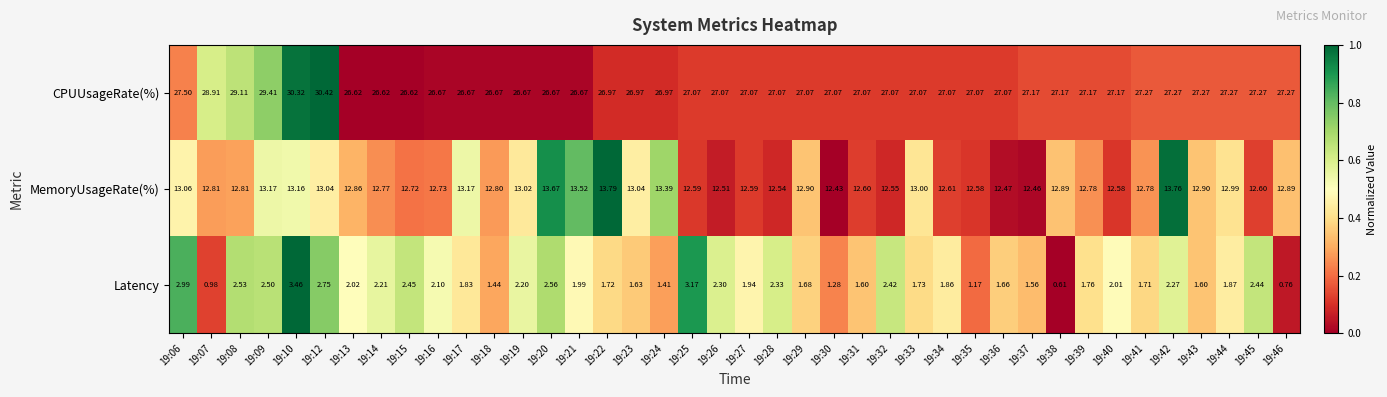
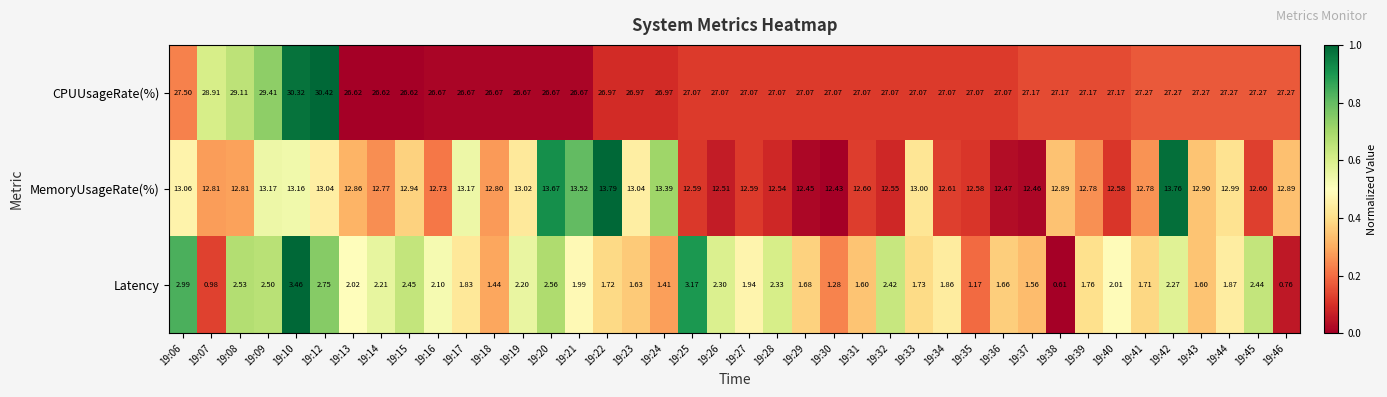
  {
    "CPUUsageRate(%)": {
      "19:06": 27.50,
      "19:07": 28.91,
      "19:08": 29.11,
      "19:09": 29.41,
      "19:10": 30.32,
      "19:12": 30.42,
      "19:13": 26.62,
      "19:14": 26.62,
      "19:15": 26.62,
      "19:16": 26.67,
      "19:17": 26.67,
      "19:18": 26.67,
      "19:19": 26.67,
      "19:20": 26.67,
      "19:21": 26.67,
      "19:22": 26.97,
      "19:23": 26.97,
      "19:24": 26.97,
      "19:25": 27.07,
      "19:26": 27.07,
      "19:27": 27.07,
      "19:28": 27.07,
      "19:29": 27.07,
      "19:30": 27.07,
      "19:31": 27.07,
      "19:32": 27.07,
      "19:33": 27.07,
      "19:34": 27.07,
      "19:35": 27.07,
      "19:36": 27.07,
      "19:37": 27.17,
      "19:38": 27.17,
      "19:39": 27.17,
      "19:40": 27.17,
      "19:41": 27.27,
      "19:42": 27.27,
      "19:43": 27.27,
      "19:44": 27.27,
      "19:45": 27.27,
      "19:46": 27.27
    },
    "MemoryUsageRate(%)": {
      "19:06": 13.06,
      "19:07": 12.81,
      "19:08": 12.81,
      "19:09": 13.17,
      "19:10": 13.16,
      "19:12": 13.04,
      "19:13": 12.86,
      "19:14": 12.77,
-     "19:15": 12.72,
+     "19:15": 12.94,
      "19:16": 12.73,
      "19:17": 13.17,
      "19:18": 12.80,
      "19:19": 13.02,
      "19:20": 13.67,
      "19:21": 13.52,
      "19:22": 13.79,
      "19:23": 13.04,
      "19:24": 13.39,
      "19:25": 12.59,
      "19:26": 12.51,
      "19:27": 12.59,
      "19:28": 12.54,
-     "19:29": 12.90,
+     "19:29": 12.45,
      "19:30": 12.43,
      "19:31": 12.60,
      "19:32": 12.55,
      "19:33": 13.00,
      "19:34": 12.61,
      "19:35": 12.58,
      "19:36": 12.47,
      "19:37": 12.46,
      "19:38": 12.89,
      "19:39": 12.78,
      "19:40": 12.58,
      "19:41": 12.78,
      "19:42": 13.76,
      "19:43": 12.90,
      "19:44": 12.99,
      "19:45": 12.60,
      "19:46": 12.89
    },
    "Latency": {
      "19:06": 2.99,
      "19:07": 0.98,
      "19:08": 2.53,
      "19:09": 2.50,
      "19:10": 3.46,
      "19:12": 2.75,
      "19:13": 2.02,
      "19:14": 2.21,
      "19:15": 2.45,
      "19:16": 2.10,
      "19:17": 1.83,
      "19:18": 1.44,
      "19:19": 2.20,
      "19:20": 2.56,
      "19:21": 1.99,
      "19:22": 1.72,
      "19:23": 1.63,
      "19:24": 1.41,
      "19:25": 3.17,
      "19:26": 2.30,
      "19:27": 1.94,
      "19:28": 2.33,
      "19:29": 1.68,
      "19:30": 1.28,
      "19:31": 1.60,
      "19:32": 2.42,
      "19:33": 1.73,
      "19:34": 1.86,
      "19:35": 1.17,
      "19:36": 1.66,
      "19:37": 1.56,
      "19:38": 0.61,
      "19:39": 1.76,
      "19:40": 2.01,
      "19:41": 1.71,
      "19:42": 2.27,
      "19:43": 1.60,
      "19:44": 1.87,
      "19:45": 2.44,
      "19:46": 0.76
    }
  }
